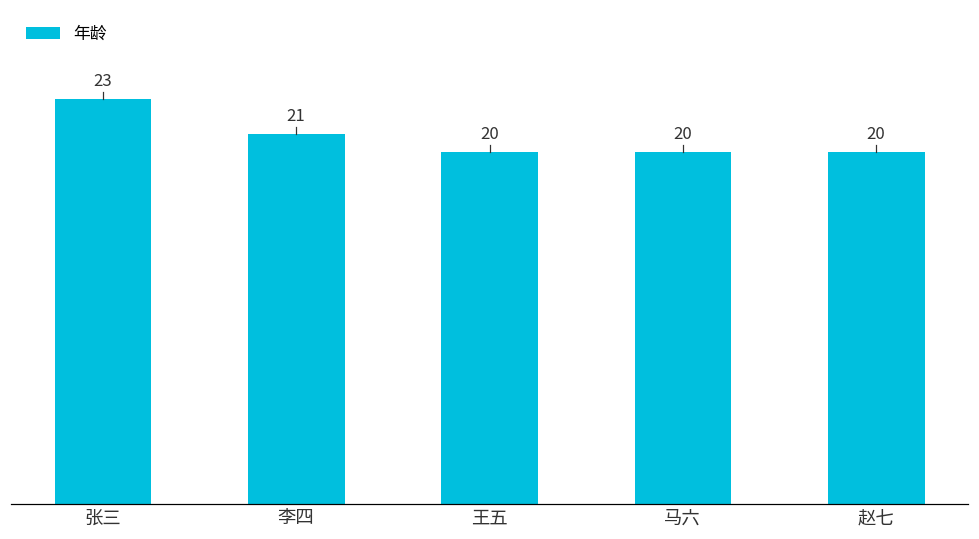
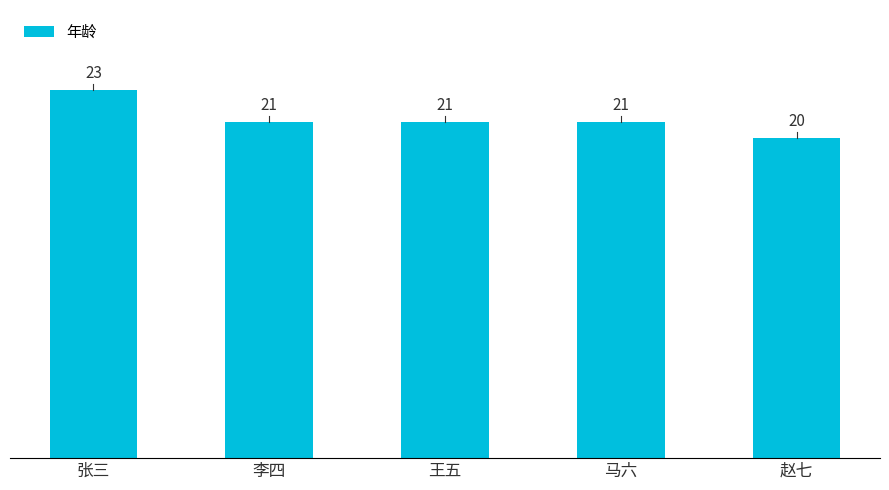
  {
    "年龄": {
-     "王五": 20,
-     "马六": 20
+     "王五": 21,
+     "马六": 21
    }
  }
